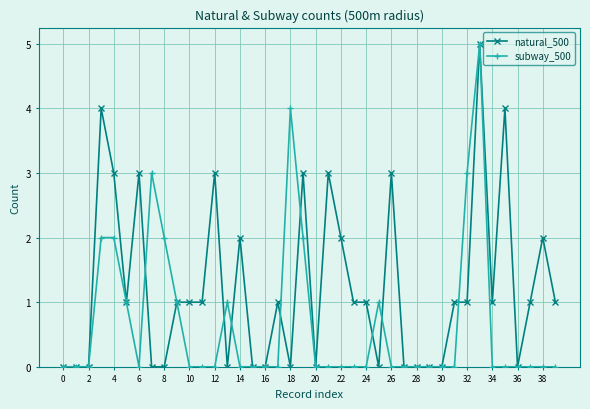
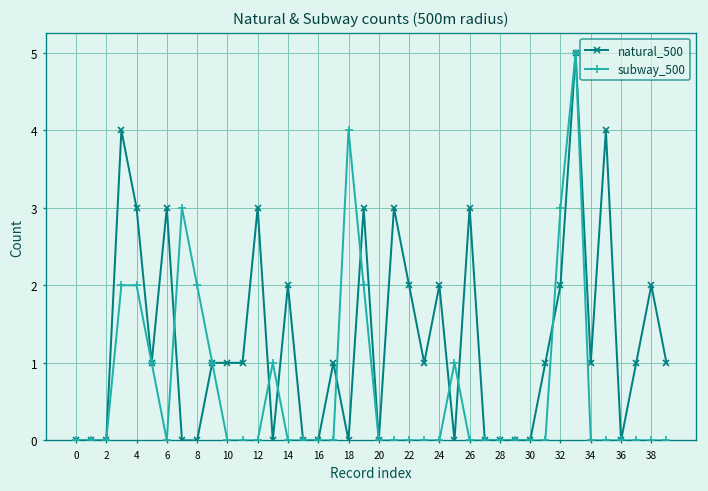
  {
    "natural_500": {
      "4": 3,
      "6": 3,
      "8": 0,
      "10": 1,
      "12": 3,
      "14": 2,
      "18": 0,
      "22": 2,
-     "24": 1,
+     "24": 2,
      "26": 3,
-     "32": 1,
+     "32": 2,
      "34": 1,
      "38": 2
    },
    "subway_500": {
      "4": 2,
      "6": 0,
      "8": 2,
      "10": 0,
      "12": 0,
      "14": 0,
      "18": 4,
      "22": 0,
      "24": 0,
      "26": 0,
      "32": 3,
      "34": 0,
      "38": 0
    }
  }
